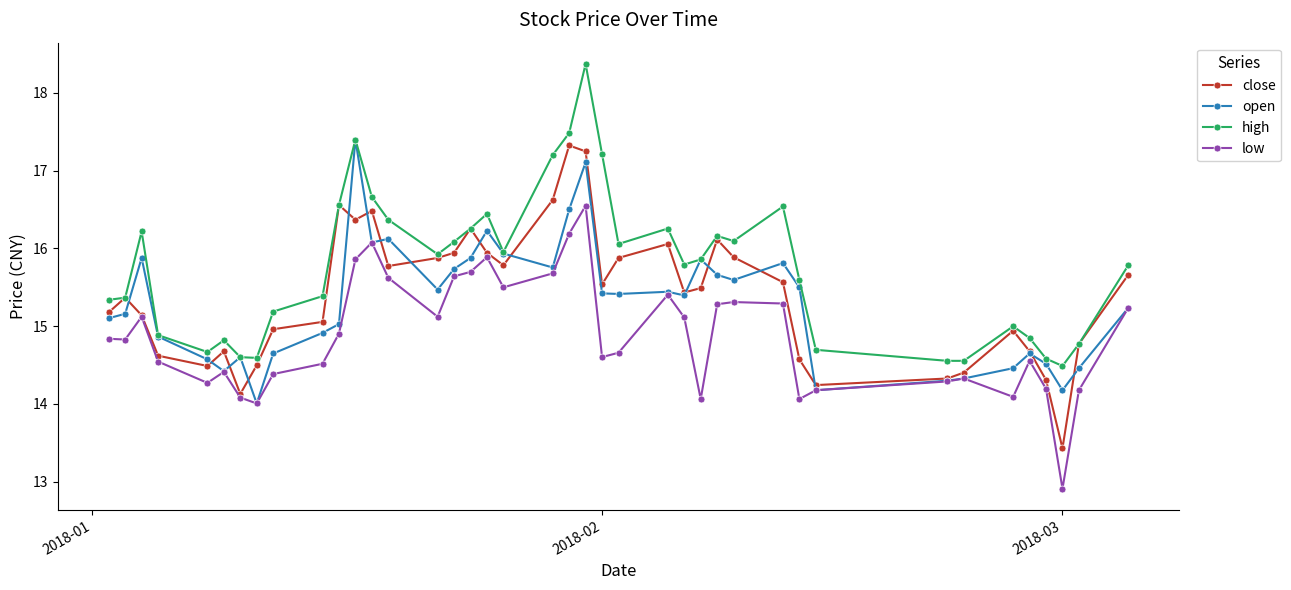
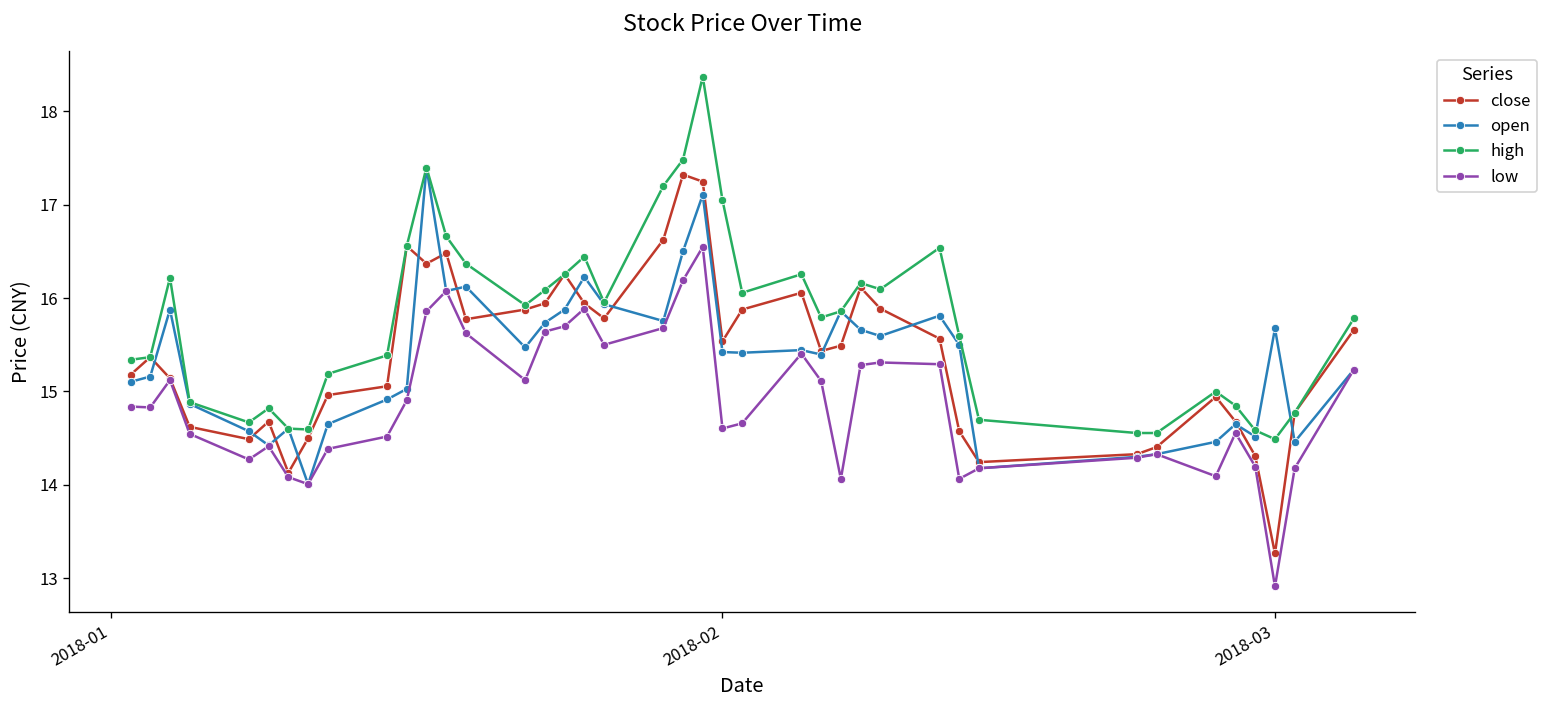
  {
    "close": {
      "2018-02": 15.5,
-     "2018-03": 13.4
+     "2018-03": 13.3
    },
    "open": {
      "2018-02": 15.4,
-     "2018-03": 14.2
+     "2018-03": 15.7
    },
    "high": {
-     "2018-02": 17.2,
+     "2018-02": 17.0,
      "2018-03": 14.5
    },
    "low": {
      "2018-02": 14.6,
      "2018-03": 12.9
    }
  }
